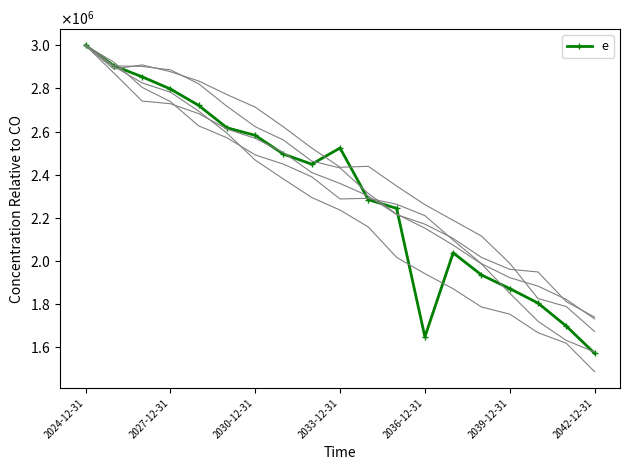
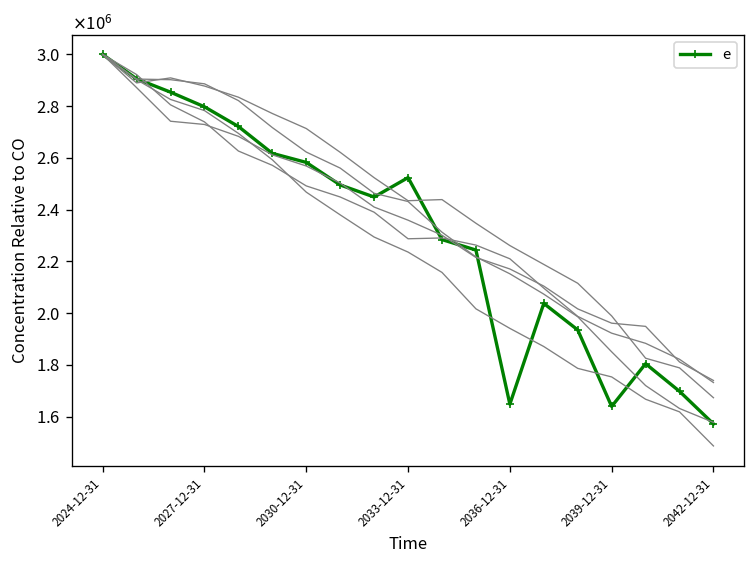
  {
    "e": {
      "2027-12-31": 2800000,
      "2030-12-31": 2580000,
      "2033-12-31": 2520000,
      "2036-12-31": 1650000,
-     "2039-12-31": 1870000
+     "2039-12-31": 1640000
    }
  }
